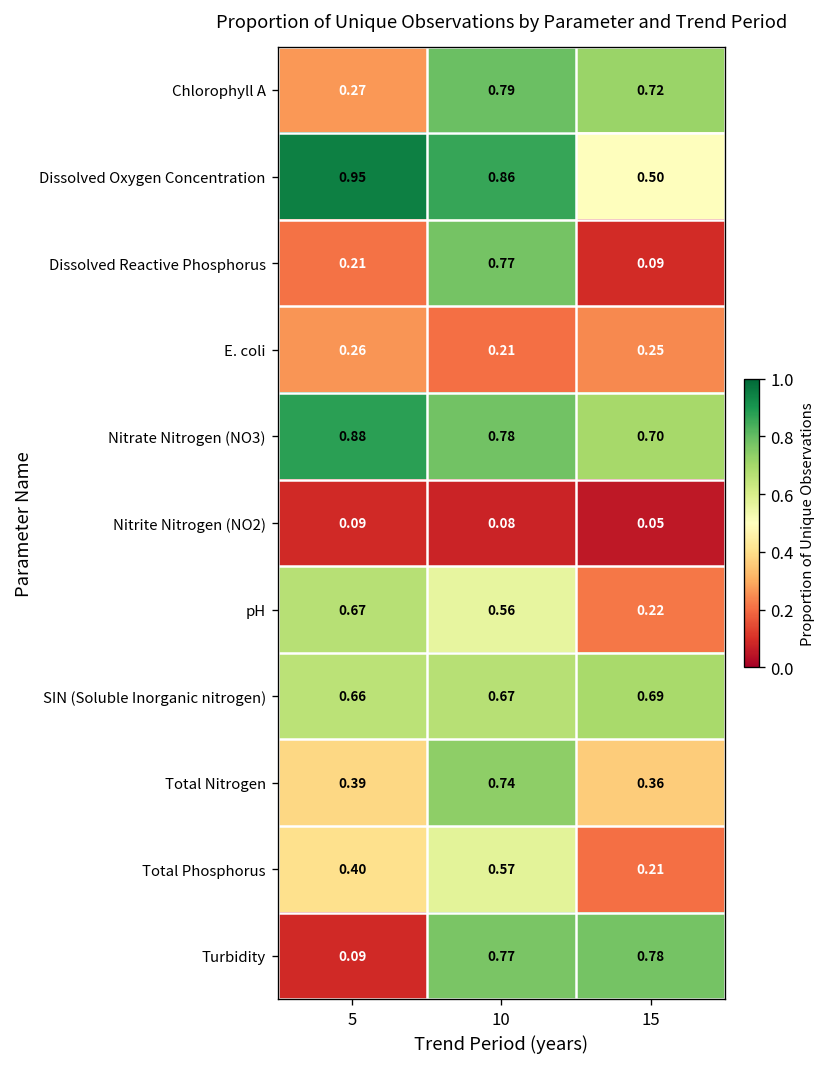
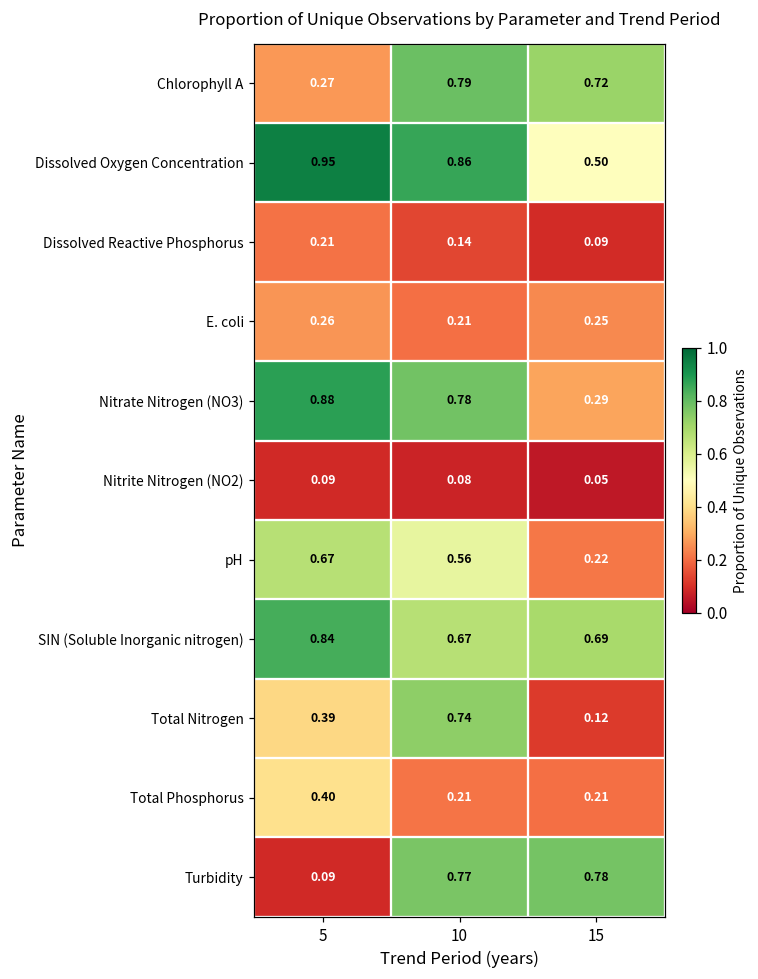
  {
    "Chlorophyll A": {
      "5": 0.27,
      "10": 0.79,
      "15": 0.72
    },
    "Dissolved Oxygen Concentration": {
      "5": 0.95,
      "10": 0.86,
      "15": 0.50
    },
    "Dissolved Reactive Phosphorus": {
      "5": 0.21,
-     "10": 0.77,
+     "10": 0.14,
      "15": 0.09
    },
    "E. coli": {
      "5": 0.26,
      "10": 0.21,
      "15": 0.25
    },
    "Nitrate Nitrogen (NO3)": {
      "5": 0.88,
      "10": 0.78,
-     "15": 0.70
+     "15": 0.29
    },
    "Nitrite Nitrogen (NO2)": {
      "5": 0.09,
      "10": 0.08,
      "15": 0.05
    },
    "pH": {
      "5": 0.67,
      "10": 0.56,
      "15": 0.22
    },
    "SIN (Soluble Inorganic nitrogen)": {
-     "5": 0.66,
+     "5": 0.84,
      "10": 0.67,
      "15": 0.69
    },
    "Total Nitrogen": {
      "5": 0.39,
      "10": 0.74,
-     "15": 0.36
+     "15": 0.12
    },
    "Total Phosphorus": {
      "5": 0.40,
-     "10": 0.57,
+     "10": 0.21,
      "15": 0.21
    },
    "Turbidity": {
      "5": 0.09,
      "10": 0.77,
      "15": 0.78
    }
  }
